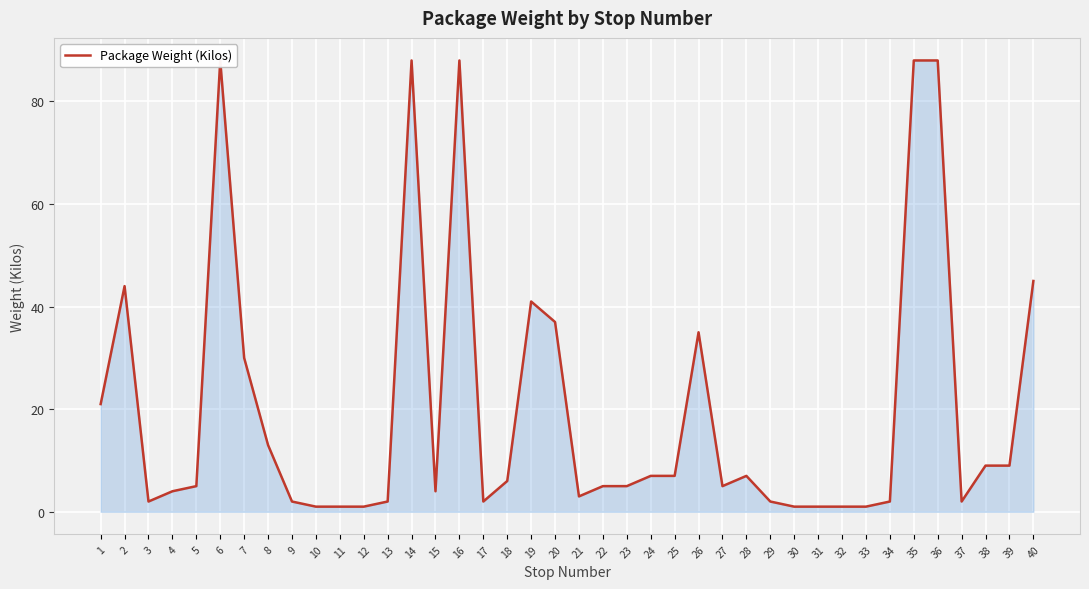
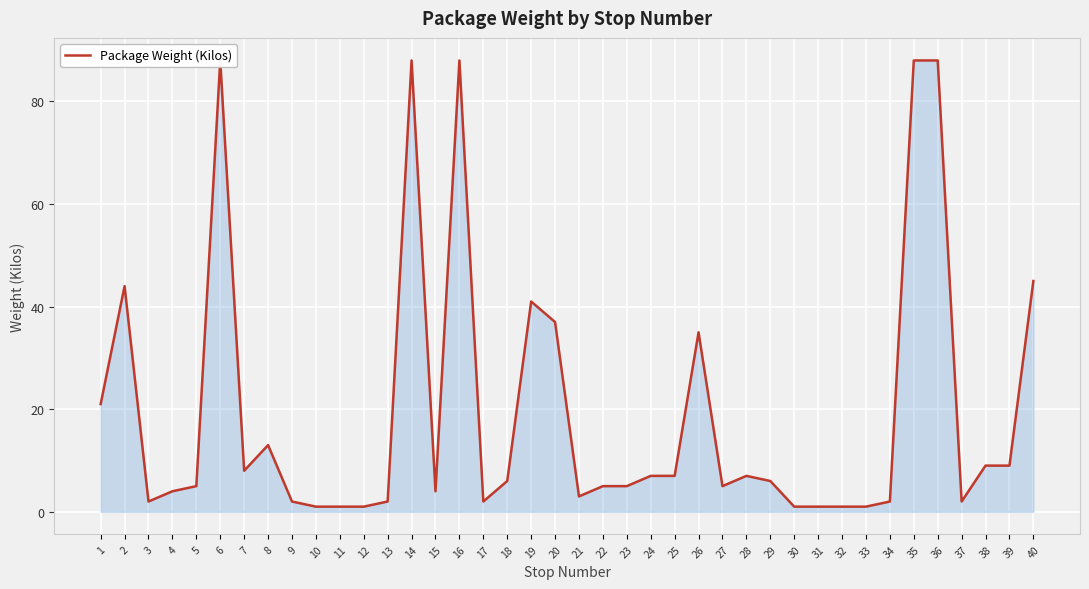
  {
    "1": 21,
    "2": 44,
    "3": 2,
    "4": 4,
    "5": 5,
-   "7": 30,
+   "7": 8,
    "8": 13,
    "9": 2,
    "10": 1,
    "11": 1,
    "12": 1,
    "13": 2,
    "14": 88,
    "15": 4,
    "16": 88,
    "17": 2,
    "18": 6,
    "19": 41,
    "20": 37,
    "21": 3,
    "22": 5,
    "23": 5,
    "24": 7,
    "25": 7,
    "26": 35,
    "27": 5,
    "28": 7,
-   "29": 2,
+   "29": 6,
    "30": 1,
    "31": 1,
    "32": 1,
    "33": 1,
    "34": 2,
    "35": 88,
    "36": 88,
    "37": 2,
    "38": 9,
    "39": 9,
    "40": 45
  }
